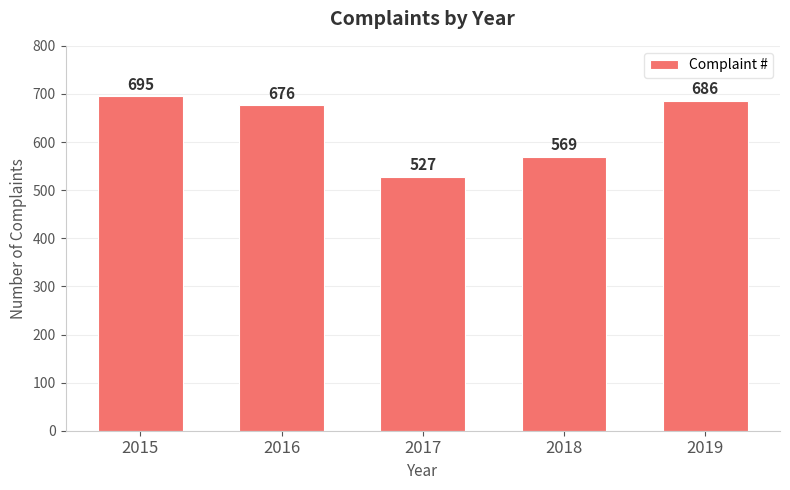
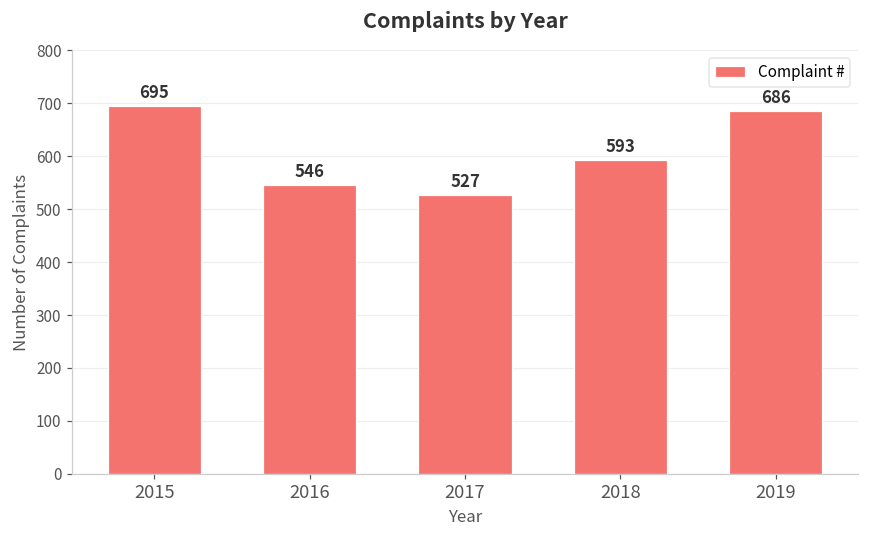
  {
    "2015": 695,
-   "2016": 676,
+   "2016": 546,
    "2017": 527,
-   "2018": 569,
+   "2018": 593,
    "2019": 686
  }
